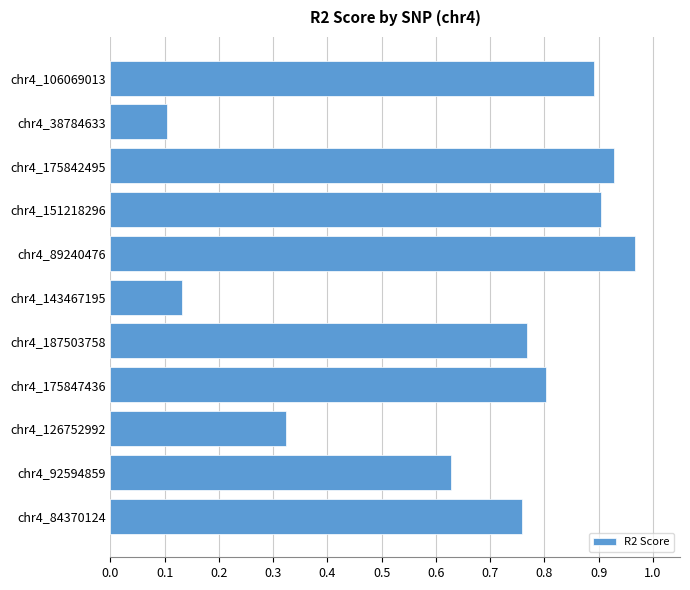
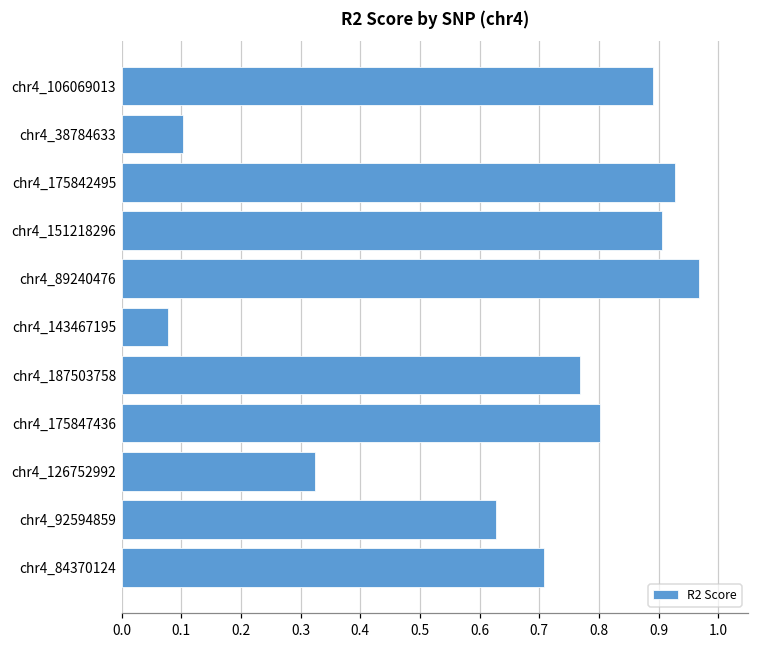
  {
    "chr4_106069013": 0.89,
    "chr4_38784633": 0.10,
    "chr4_175842495": 0.93,
    "chr4_151218296": 0.91,
    "chr4_89240476": 0.97,
-   "chr4_143467195": 0.13,
+   "chr4_143467195": 0.08,
    "chr4_187503758": 0.77,
    "chr4_175847436": 0.80,
    "chr4_126752992": 0.32,
    "chr4_92594859": 0.63,
-   "chr4_84370124": 0.76
+   "chr4_84370124": 0.71
  }
